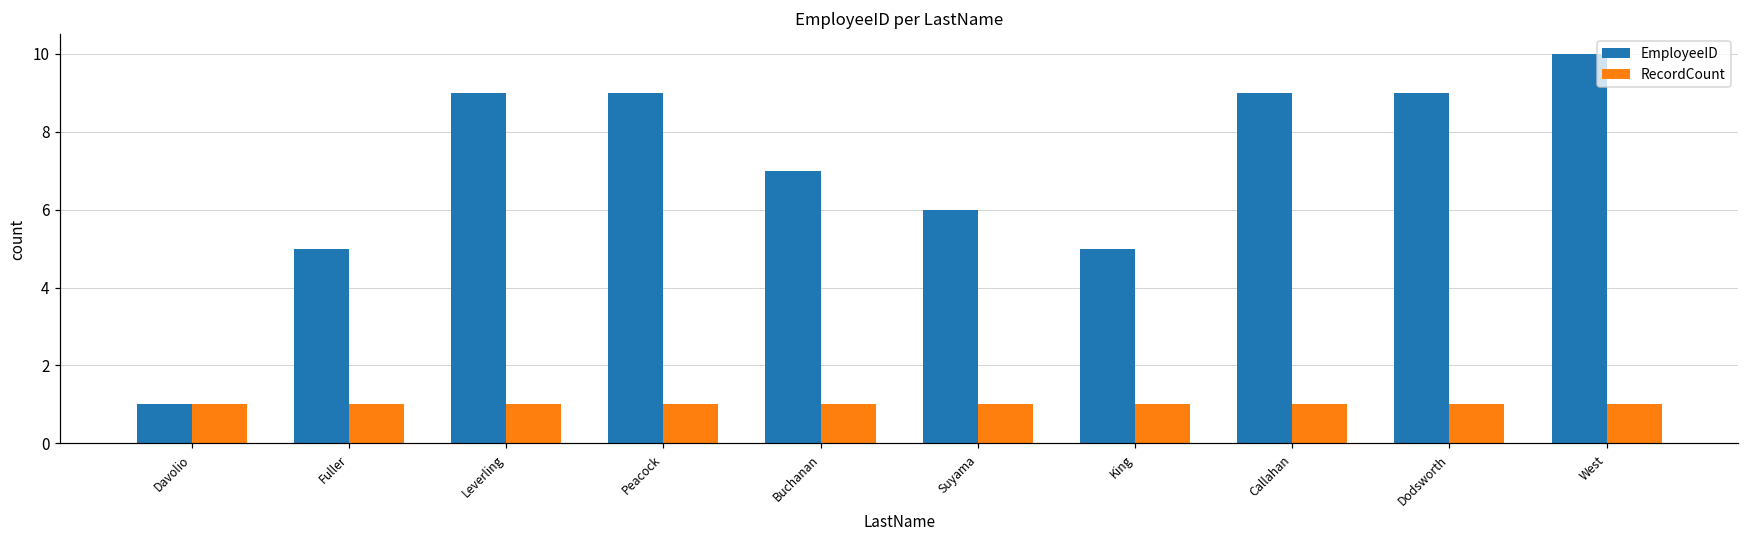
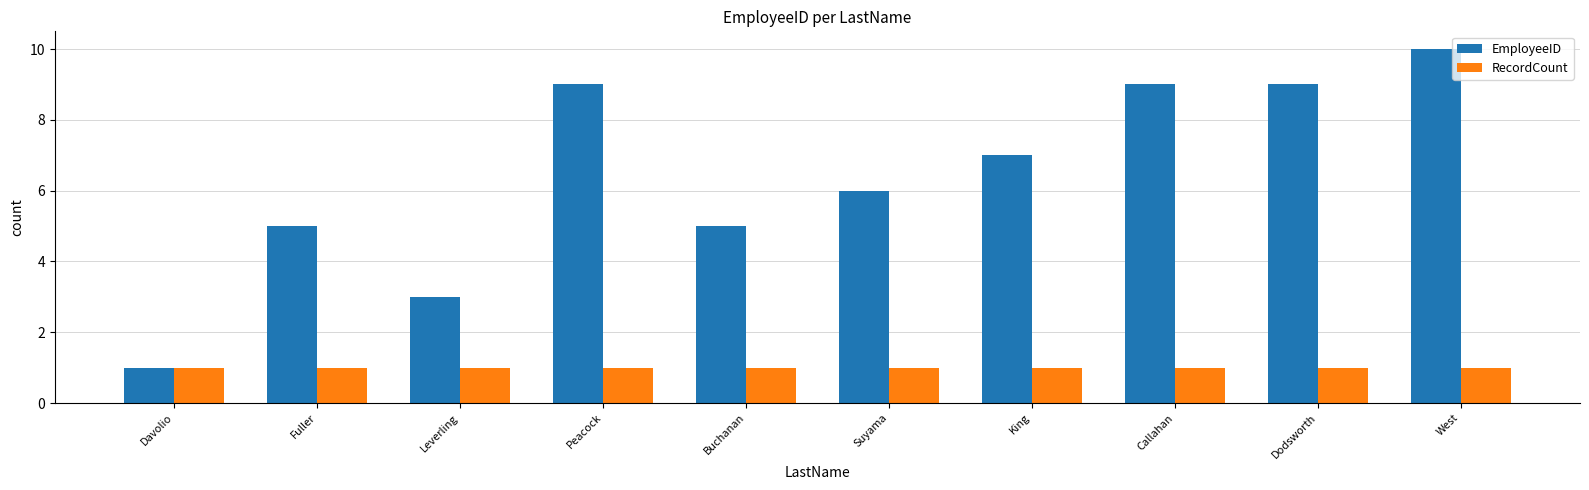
  {
    "EmployeeID": {
      "Davolio": 1,
      "Fuller": 5,
-     "Leverling": 9,
+     "Leverling": 3,
      "Peacock": 9,
-     "Buchanan": 7,
+     "Buchanan": 5,
      "Suyama": 6,
-     "King": 5,
+     "King": 7,
      "Callahan": 9,
      "Dodsworth": 9,
      "West": 10
    },
    "RecordCount": {
      "Davolio": 1,
      "Fuller": 1,
      "Leverling": 1,
      "Peacock": 1,
      "Buchanan": 1,
      "Suyama": 1,
      "King": 1,
      "Callahan": 1,
      "Dodsworth": 1,
      "West": 1
    }
  }
